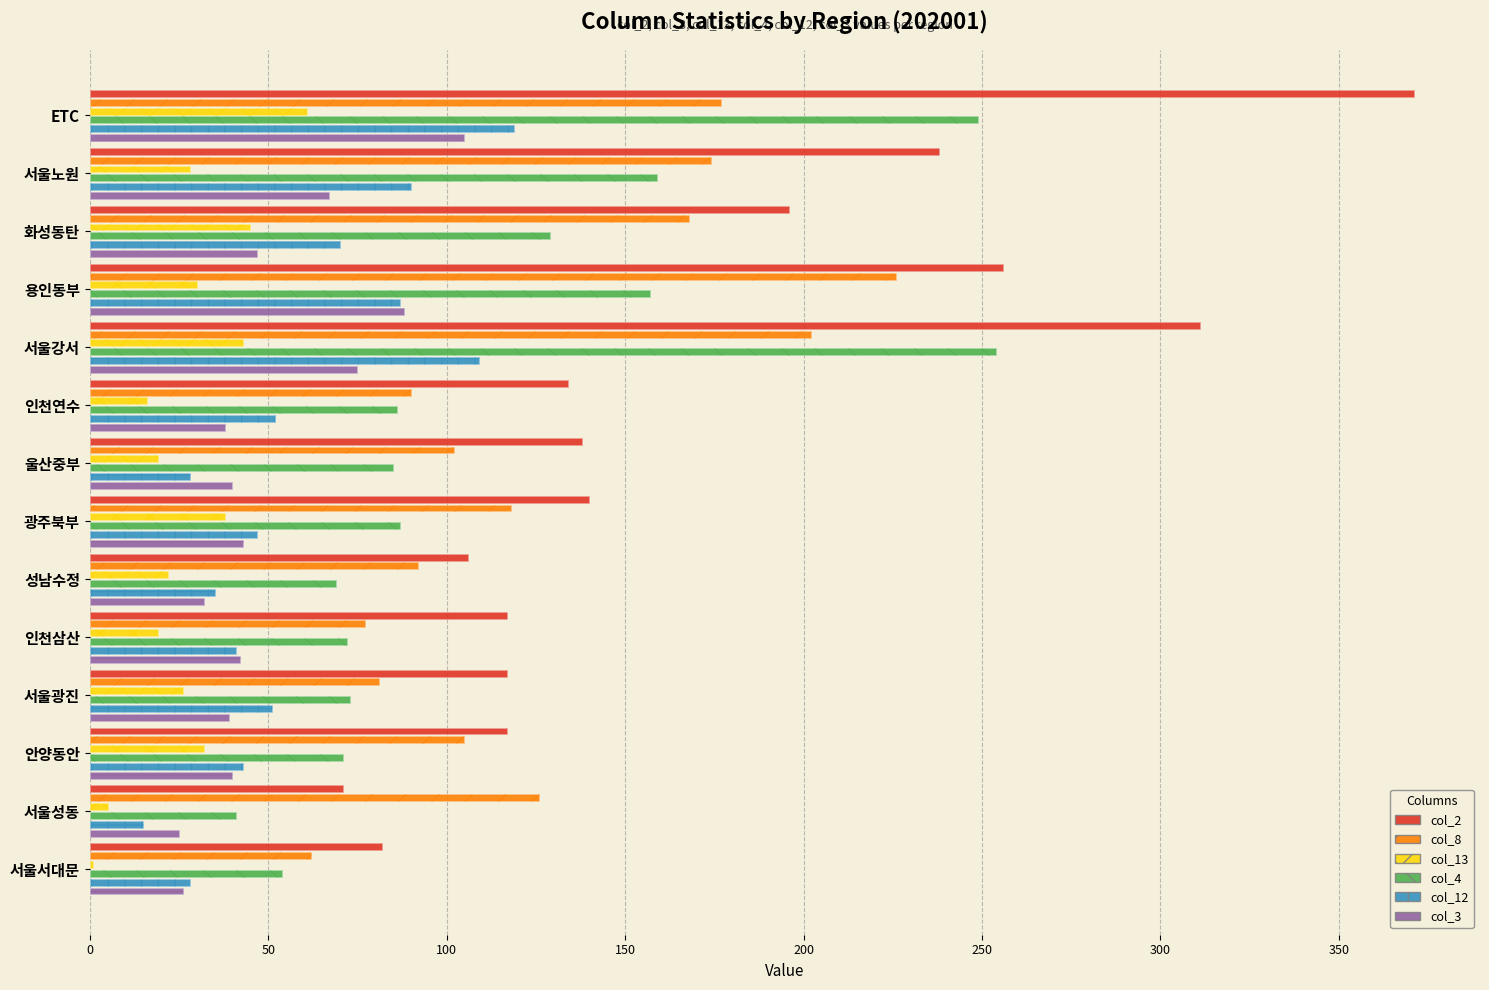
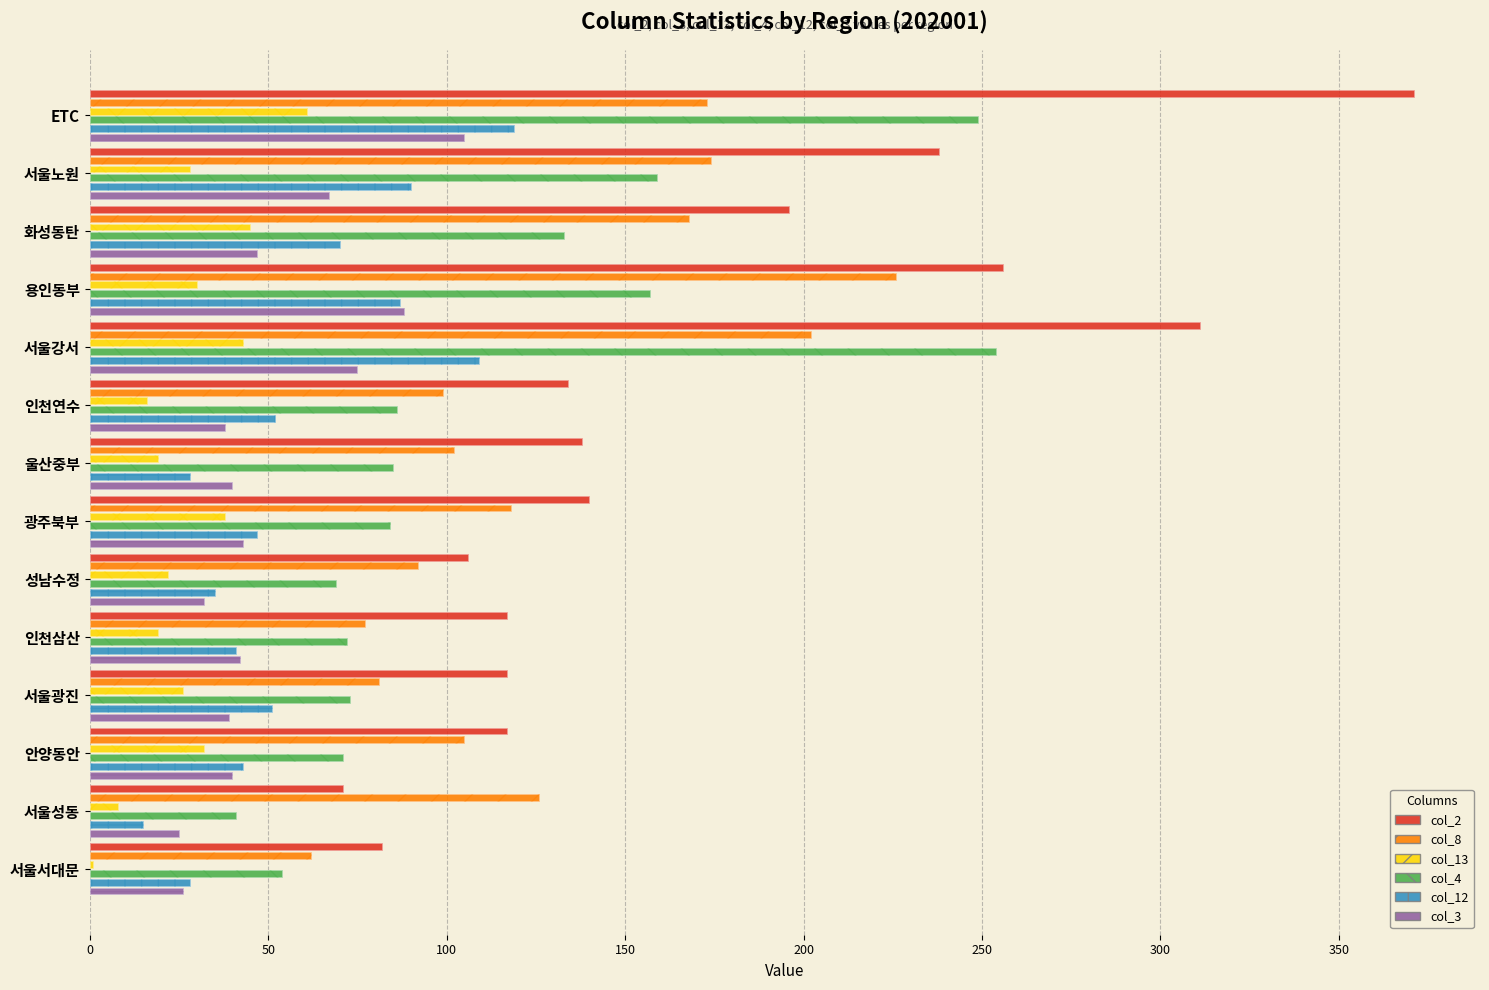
  {
    "col_2": {
      "ETC": 371,
      "서울노원": 238,
      "화성동탄": 196,
      "용인동부": 256,
      "서울강서": 311,
      "인천연수": 134,
      "울산중부": 138,
      "광주북부": 140,
      "성남수정": 106,
      "인천삼산": 117,
      "서울광진": 117,
      "안양동안": 117,
      "서울성동": 71,
      "서울서대문": 82
    },
    "col_8": {
-     "ETC": 177,
+     "ETC": 173,
      "서울노원": 174,
      "화성동탄": 168,
      "용인동부": 226,
      "서울강서": 202,
-     "인천연수": 90,
+     "인천연수": 99,
      "울산중부": 102,
      "광주북부": 118,
      "성남수정": 92,
      "인천삼산": 77,
      "서울광진": 81,
      "안양동안": 105,
      "서울성동": 126,
      "서울서대문": 62
    },
    "col_13": {
      "ETC": 61,
      "서울노원": 28,
      "화성동탄": 45,
      "용인동부": 30,
      "서울강서": 43,
      "인천연수": 16,
      "울산중부": 19,
      "광주북부": 38,
      "성남수정": 22,
      "인천삼산": 19,
      "서울광진": 26,
      "안양동안": 32,
-     "서울성동": 5,
+     "서울성동": 8,
      "서울서대문": 1
    },
    "col_4": {
      "ETC": 249,
      "서울노원": 159,
-     "화성동탄": 129,
+     "화성동탄": 133,
      "용인동부": 157,
      "서울강서": 254,
      "인천연수": 86,
      "울산중부": 85,
-     "광주북부": 87,
+     "광주북부": 84,
      "성남수정": 69,
      "인천삼산": 72,
      "서울광진": 73,
      "안양동안": 71,
      "서울성동": 41,
      "서울서대문": 54
    },
    "col_12": {
      "ETC": 119,
      "서울노원": 90,
      "화성동탄": 70,
      "용인동부": 87,
      "서울강서": 109,
      "인천연수": 52,
      "울산중부": 28,
      "광주북부": 47,
      "성남수정": 35,
      "인천삼산": 41,
      "서울광진": 51,
      "안양동안": 43,
      "서울성동": 15,
      "서울서대문": 28
    },
    "col_3": {
      "ETC": 105,
      "서울노원": 67,
      "화성동탄": 47,
      "용인동부": 88,
      "서울강서": 75,
      "인천연수": 38,
      "울산중부": 40,
      "광주북부": 43,
      "성남수정": 32,
      "인천삼산": 42,
      "서울광진": 39,
      "안양동안": 40,
      "서울성동": 25,
      "서울서대문": 26
    }
  }
